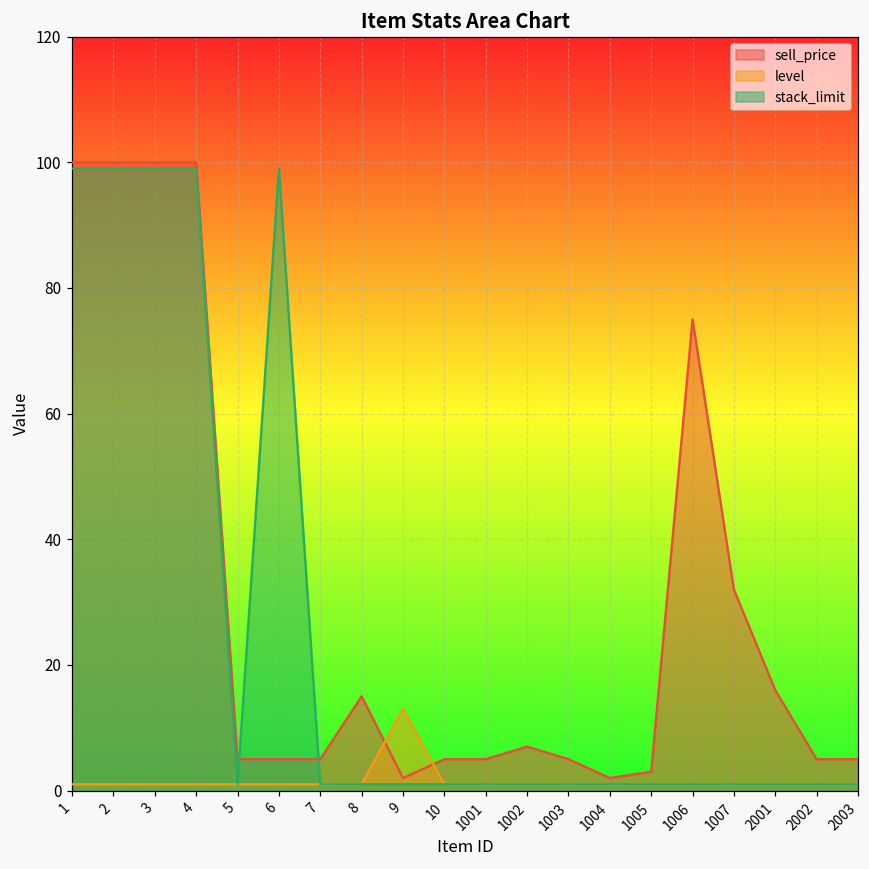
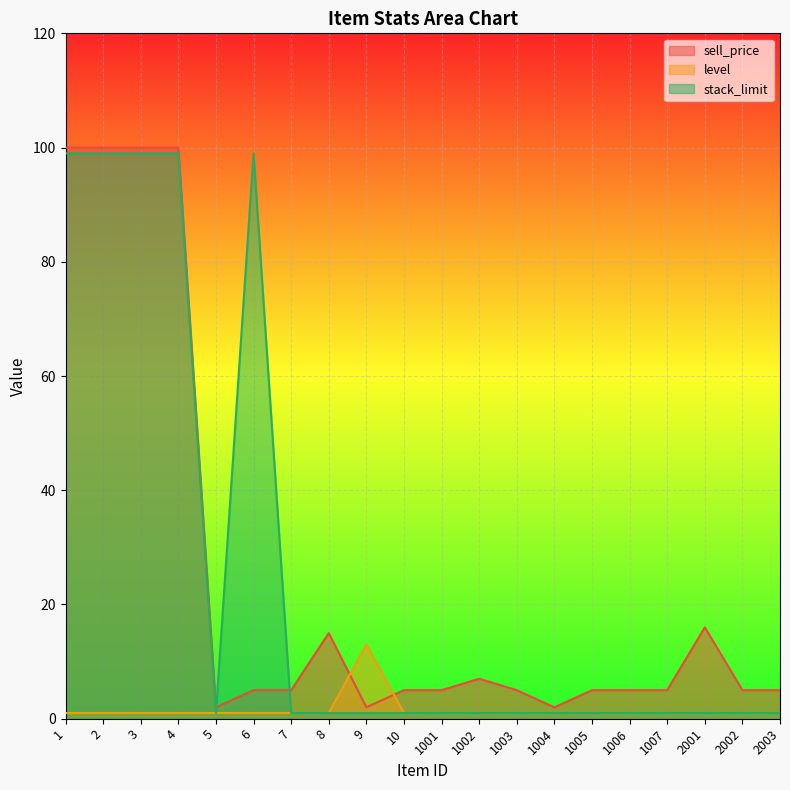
  {
    "sell_price": {
      "1": 100,
      "2": 100,
      "3": 100,
      "4": 100,
-     "5": 5,
+     "5": 2,
      "6": 5,
      "7": 5,
      "8": 15,
      "9": 2,
      "10": 5,
      "1001": 5,
      "1002": 7,
      "1003": 5,
      "1004": 2,
-     "1005": 3,
-     "1006": 75,
-     "1007": 32,
+     "1005": 5,
+     "1006": 5,
+     "1007": 5,
      "2001": 16,
      "2002": 5,
      "2003": 5
    },
    "level": {
      "1": 1,
      "2": 1,
      "3": 1,
      "4": 1,
      "6": 1,
      "9": 13
    },
    "stack_limit": {
      "1": 99,
      "2": 99,
      "3": 99,
      "4": 99,
      "6": 99,
      "9": 1
    }
  }
